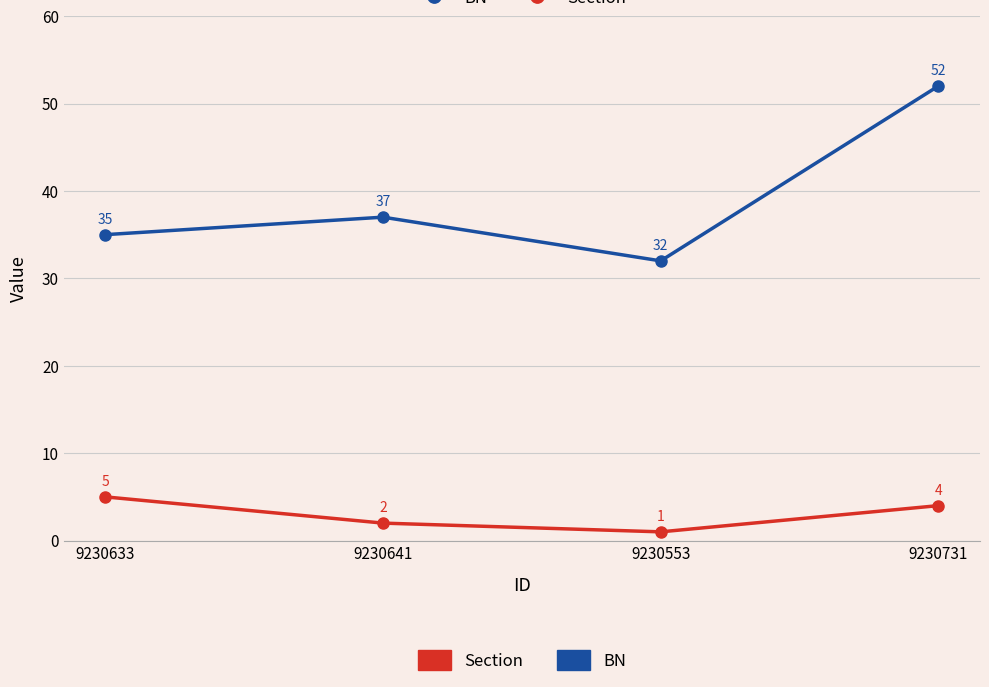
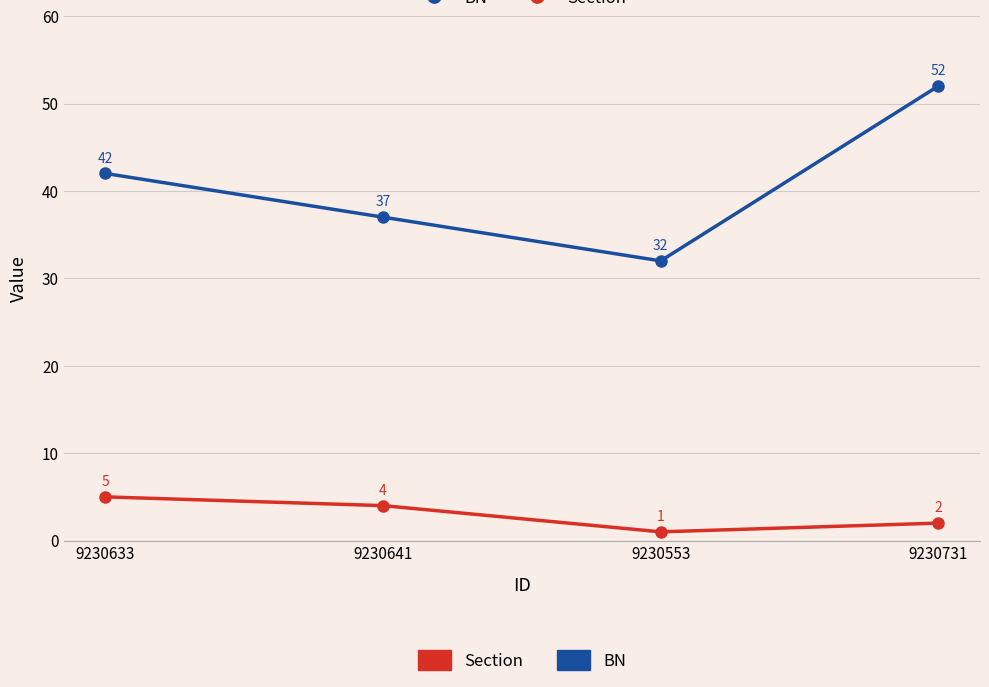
  {
    "BN": {
-     "9230633": 35,
+     "9230633": 42,
      "9230641": 37,
      "9230553": 32,
      "9230731": 52
    },
    "Section": {
      "9230633": 5,
-     "9230641": 2,
+     "9230641": 4,
      "9230553": 1,
-     "9230731": 4
+     "9230731": 2
    }
  }
